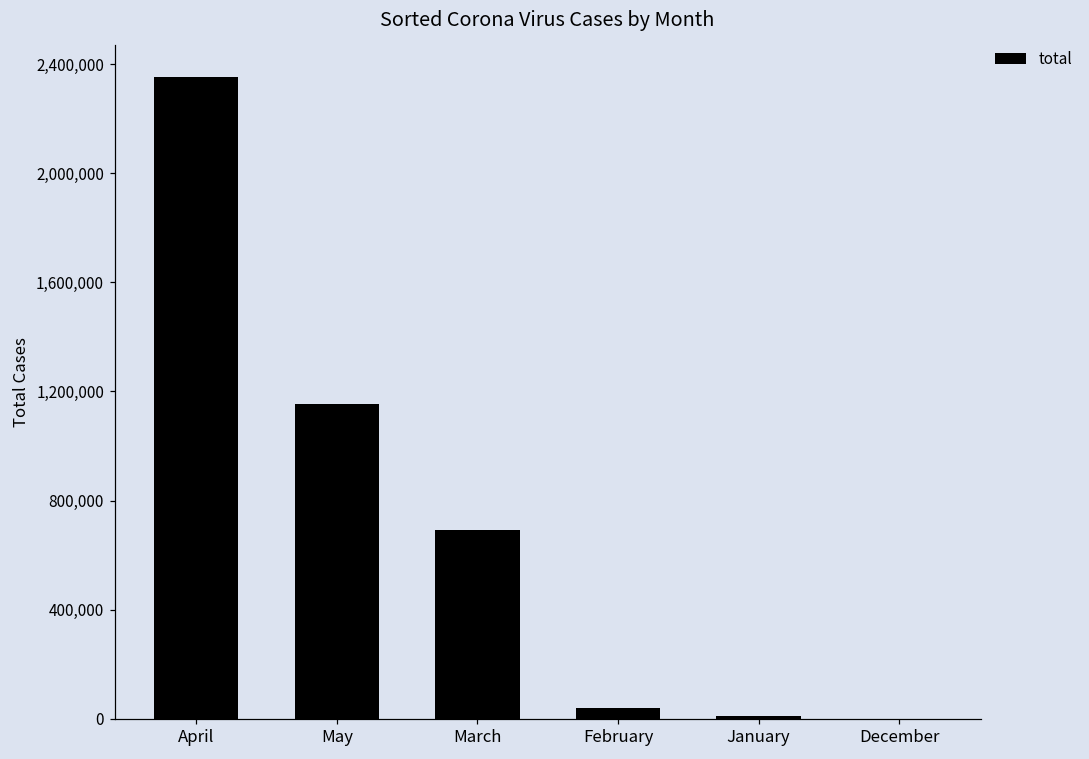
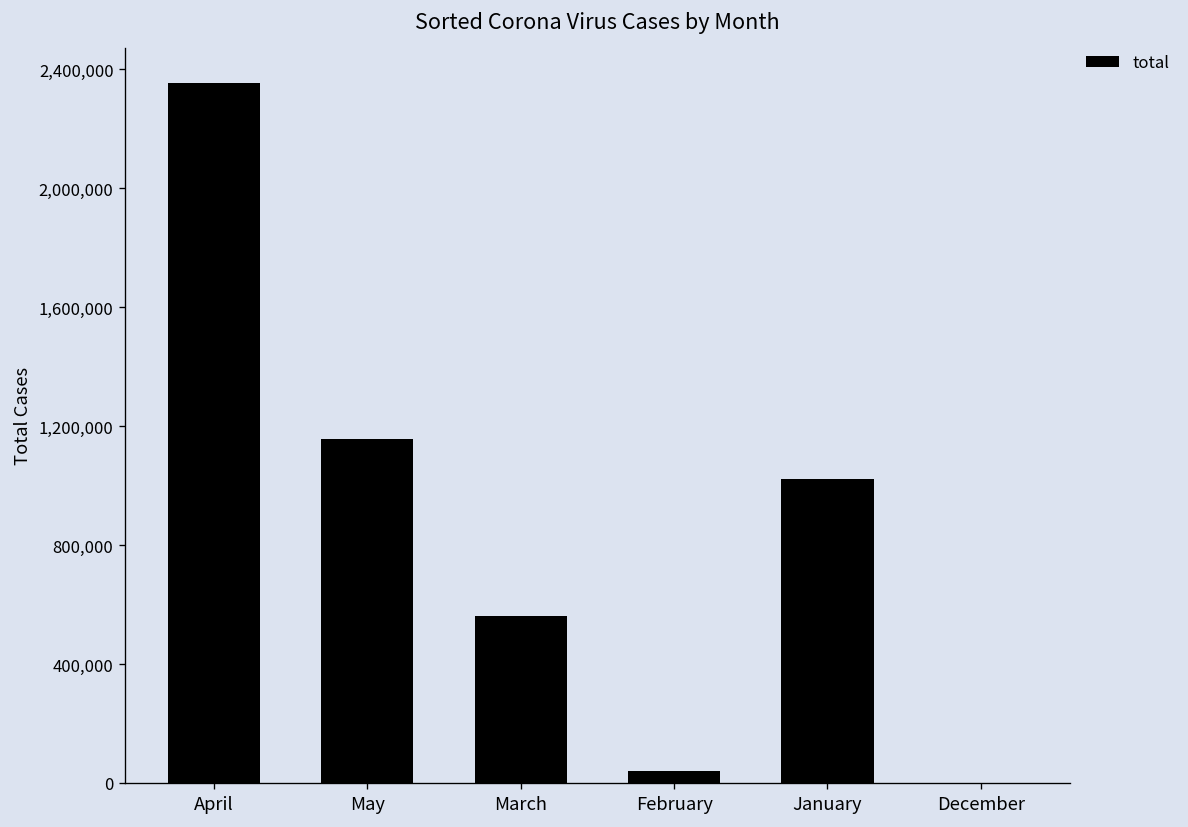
  {
    "April": "2,350,000",
    "May": "1,160,000",
-   "March": "690,000",
+   "March": "560,000",
    "February": "40,000",
-   "January": "10,000"
+   "January": "1,020,000"
  }
